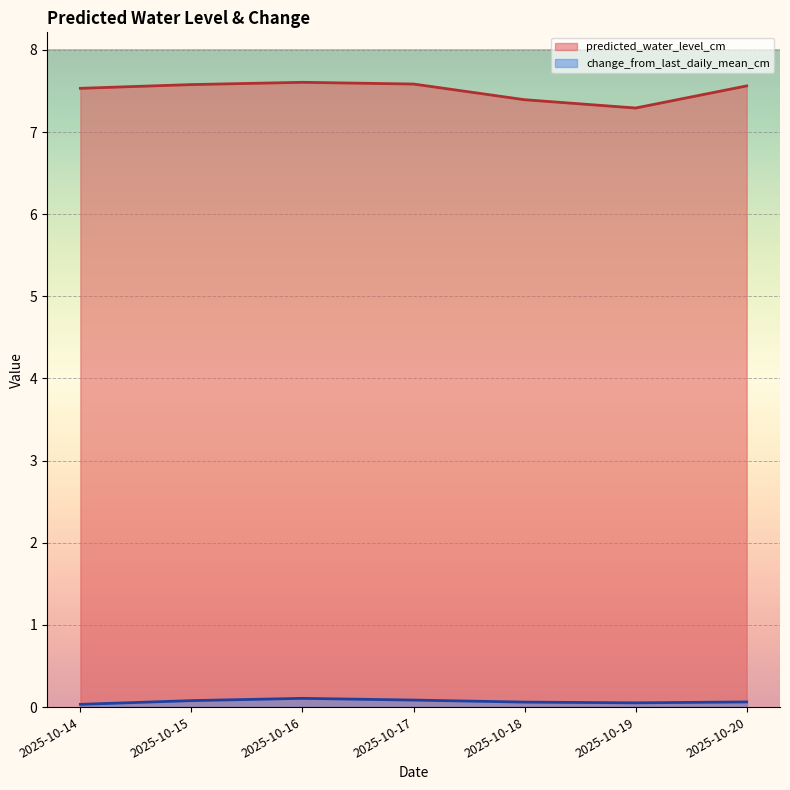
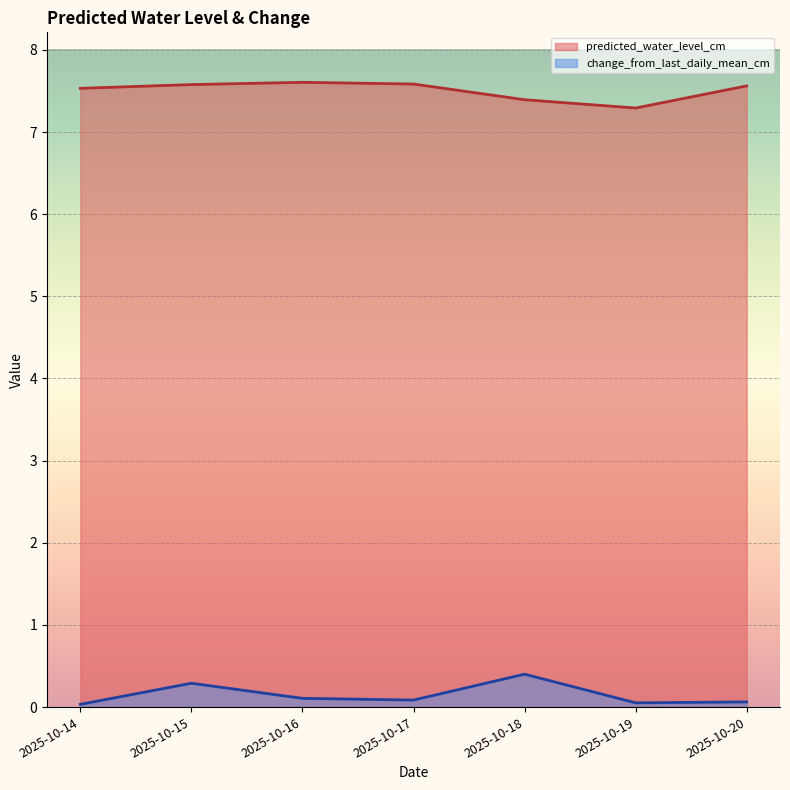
  {
    "predicted_water_level_cm": {
      "2025-10-14": 7.5,
      "2025-10-15": 7.6,
      "2025-10-16": 7.6,
      "2025-10-17": 7.6,
      "2025-10-18": 7.4,
      "2025-10-19": 7.3,
      "2025-10-20": 7.6
    },
    "change_from_last_daily_mean_cm": {
      "2025-10-14": 0.0,
-     "2025-10-15": 0.1,
+     "2025-10-15": 0.3,
      "2025-10-16": 0.1,
      "2025-10-17": 0.1,
-     "2025-10-18": 0.1,
+     "2025-10-18": 0.4,
      "2025-10-19": 0.1,
      "2025-10-20": 0.1
    }
  }
